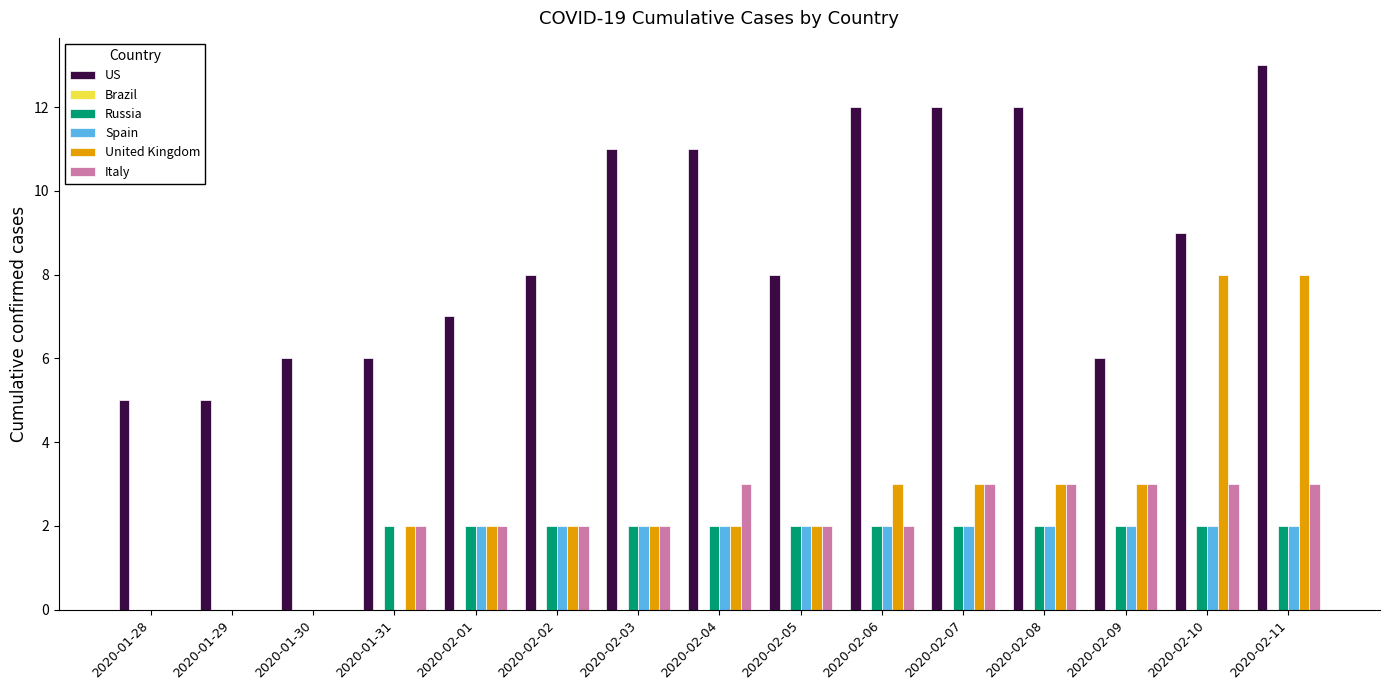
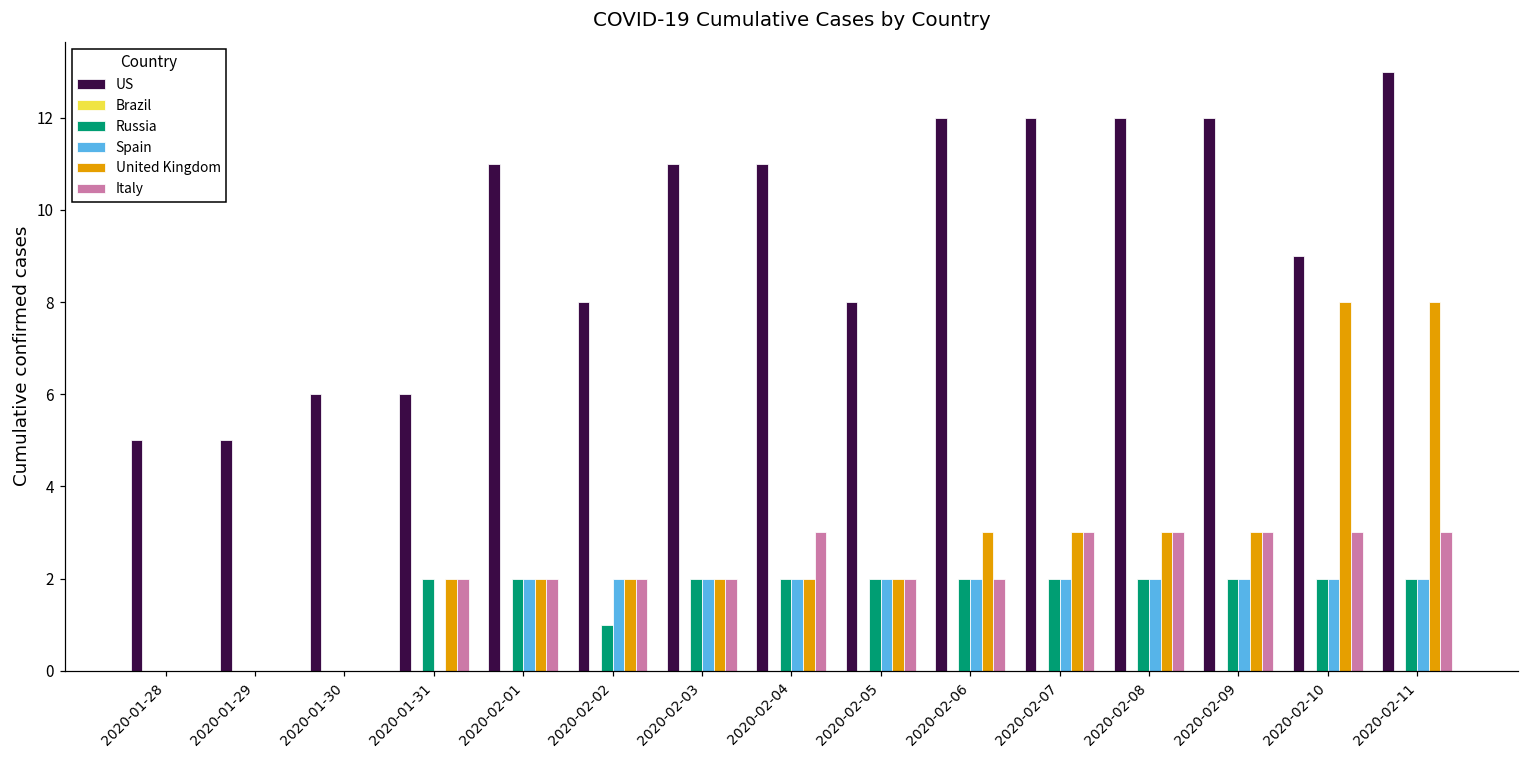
  {
    "US": {
      "2020-01-28": 5,
      "2020-01-29": 5,
      "2020-01-30": 6,
      "2020-01-31": 6,
-     "2020-02-01": 7,
+     "2020-02-01": 11,
      "2020-02-02": 8,
      "2020-02-03": 11,
      "2020-02-04": 11,
      "2020-02-05": 8,
      "2020-02-06": 12,
      "2020-02-07": 12,
      "2020-02-08": 12,
-     "2020-02-09": 6,
+     "2020-02-09": 12,
      "2020-02-10": 9,
      "2020-02-11": 13
    },
    "Brazil": {
      "2020-01-28": 0,
      "2020-01-29": 0,
      "2020-01-30": 0,
      "2020-01-31": 0,
      "2020-02-01": 0,
      "2020-02-02": 0,
      "2020-02-03": 0,
      "2020-02-04": 0,
      "2020-02-05": 0,
      "2020-02-06": 0,
      "2020-02-07": 0,
      "2020-02-08": 0,
      "2020-02-09": 0,
      "2020-02-10": 0,
      "2020-02-11": 0
    },
    "Russia": {
      "2020-01-28": 0,
      "2020-01-29": 0,
      "2020-01-30": 0,
      "2020-01-31": 2,
      "2020-02-01": 2,
-     "2020-02-02": 2,
+     "2020-02-02": 1,
      "2020-02-03": 2,
      "2020-02-04": 2,
      "2020-02-05": 2,
      "2020-02-06": 2,
      "2020-02-07": 2,
      "2020-02-08": 2,
      "2020-02-09": 2,
      "2020-02-10": 2,
      "2020-02-11": 2
    },
    "Spain": {
      "2020-01-28": 0,
      "2020-01-29": 0,
      "2020-01-30": 0,
      "2020-01-31": 0,
      "2020-02-01": 2,
      "2020-02-02": 2,
      "2020-02-03": 2,
      "2020-02-04": 2,
      "2020-02-05": 2,
      "2020-02-06": 2,
      "2020-02-07": 2,
      "2020-02-08": 2,
      "2020-02-09": 2,
      "2020-02-10": 2,
      "2020-02-11": 2
    },
    "United Kingdom": {
      "2020-01-28": 0,
      "2020-01-29": 0,
      "2020-01-30": 0,
      "2020-01-31": 2,
      "2020-02-01": 2,
      "2020-02-02": 2,
      "2020-02-03": 2,
      "2020-02-04": 2,
      "2020-02-05": 2,
      "2020-02-06": 3,
      "2020-02-07": 3,
      "2020-02-08": 3,
      "2020-02-09": 3,
      "2020-02-10": 8,
      "2020-02-11": 8
    },
    "Italy": {
      "2020-01-28": 0,
      "2020-01-29": 0,
      "2020-01-30": 0,
      "2020-01-31": 2,
      "2020-02-01": 2,
      "2020-02-02": 2,
      "2020-02-03": 2,
      "2020-02-04": 3,
      "2020-02-05": 2,
      "2020-02-06": 2,
      "2020-02-07": 3,
      "2020-02-08": 3,
      "2020-02-09": 3,
      "2020-02-10": 3,
      "2020-02-11": 3
    }
  }
